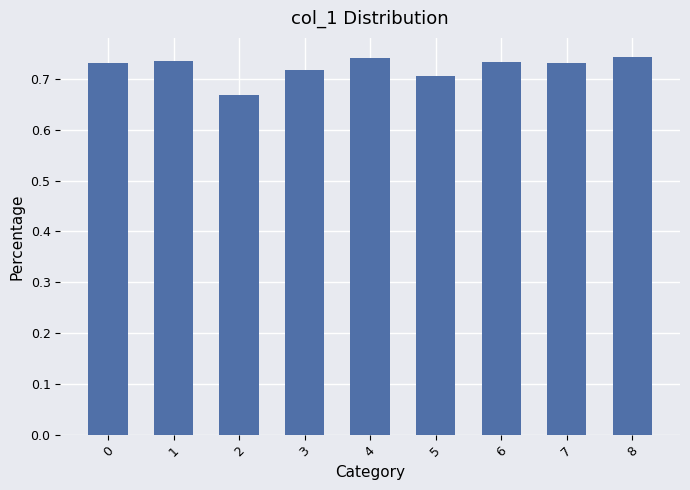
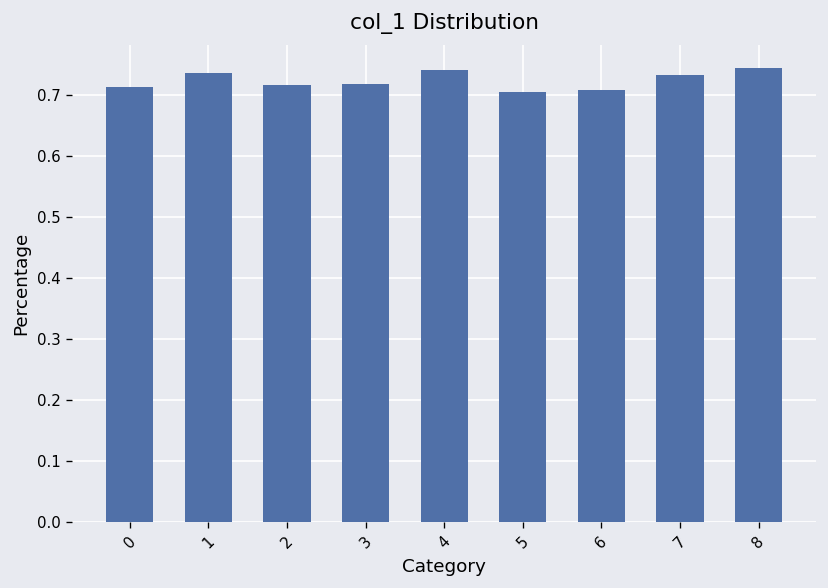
  {
-   "0": 0.73,
+   "0": 0.71,
    "1": 0.74,
-   "2": 0.67,
+   "2": 0.72,
    "3": 0.72,
    "4": 0.74,
    "5": 0.71,
-   "6": 0.73,
+   "6": 0.71,
    "7": 0.73,
    "8": 0.74
  }
